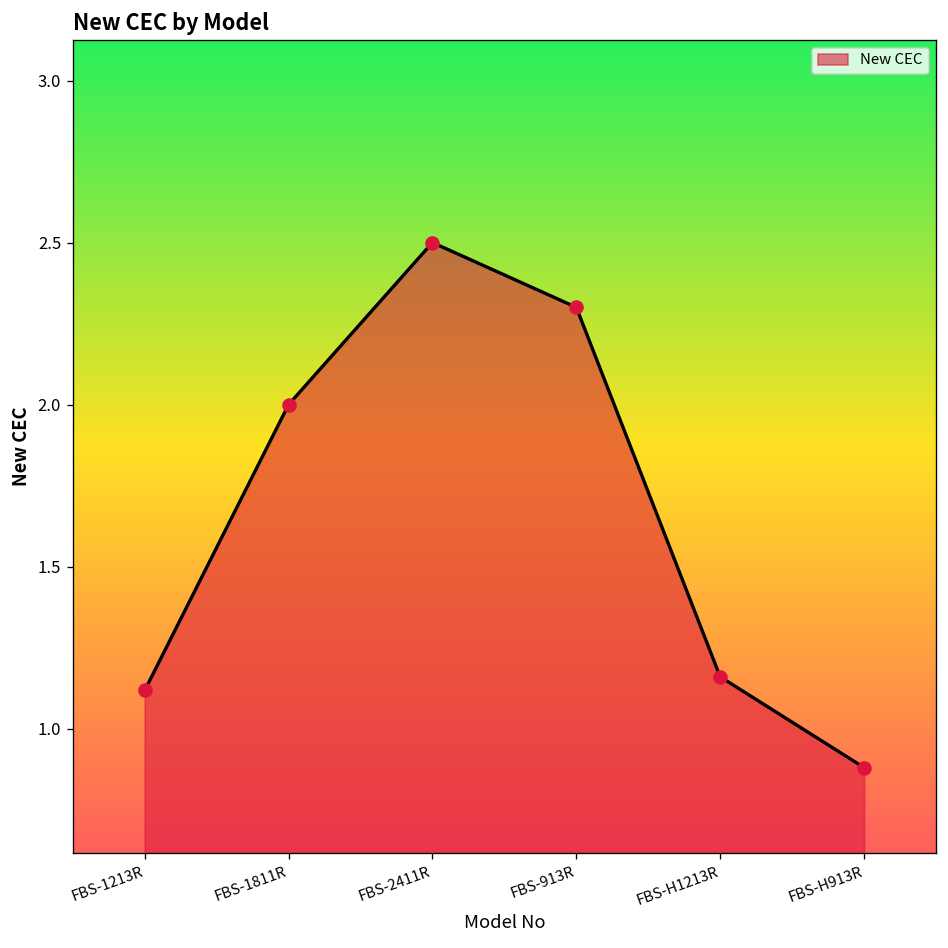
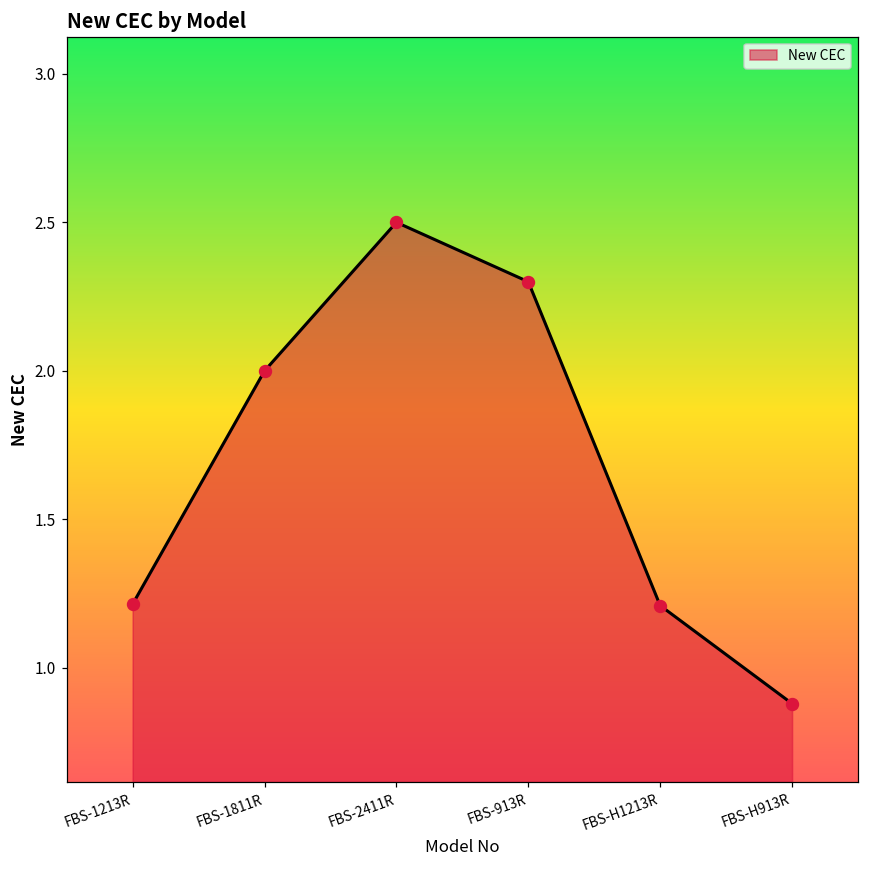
  {
-   "FBS-1213R": 1.12,
+   "FBS-1213R": 1.22,
    "FBS-1811R": 2.00,
    "FBS-2411R": 2.50,
    "FBS-913R": 2.30,
-   "FBS-H1213R": 1.16,
+   "FBS-H1213R": 1.21,
    "FBS-H913R": 0.88
  }
